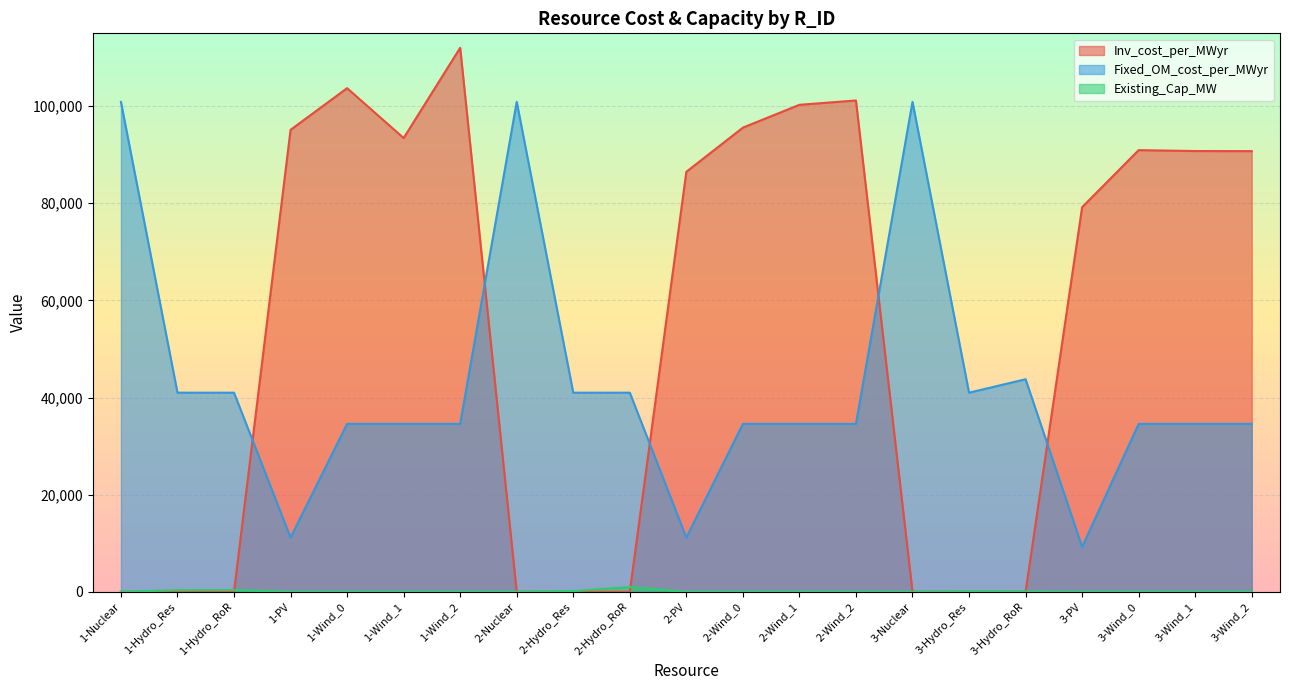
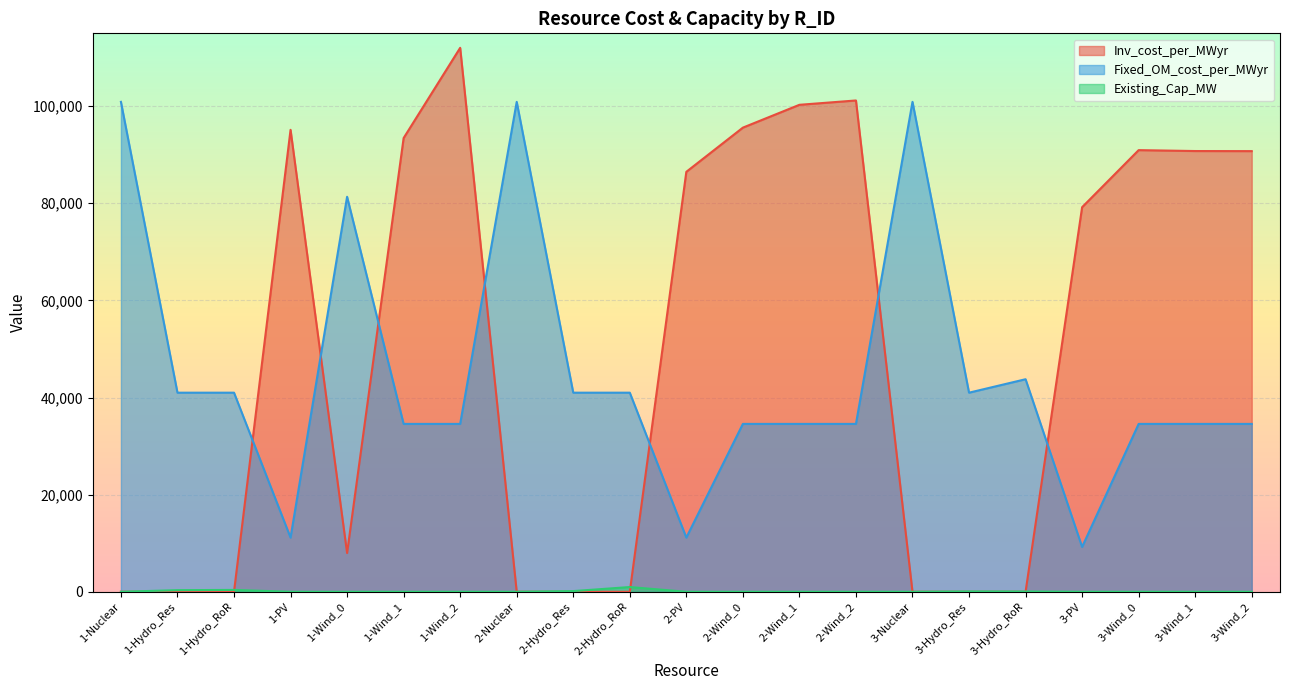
  {
    "Inv_cost_per_MWyr": {
      "1-PV": "95,000",
-     "1-Wind_0": "104,000",
+     "1-Wind_0": "8,000",
      "1-Wind_1": "93,000",
      "1-Wind_2": "112,000",
      "2-Hydro_RoR": "0",
      "2-PV": "86,000",
      "2-Wind_0": "96,000",
      "2-Wind_1": "100,000",
      "2-Wind_2": "101,000",
      "3-PV": "79,000",
      "3-Wind_0": "91,000",
      "3-Wind_1": "91,000",
      "3-Wind_2": "91,000"
    },
    "Fixed_OM_cost_per_MWyr": {
      "1-Nuclear": "101,000",
      "1-Hydro_Res": "41,000",
      "1-Hydro_RoR": "41,000",
      "1-PV": "11,000",
-     "1-Wind_0": "35,000",
+     "1-Wind_0": "81,000",
      "1-Wind_1": "35,000",
      "1-Wind_2": "35,000",
      "2-Nuclear": "101,000",
      "2-Hydro_Res": "41,000",
      "2-Hydro_RoR": "41,000",
      "2-PV": "11,000",
      "2-Wind_0": "35,000",
      "2-Wind_1": "35,000",
      "2-Wind_2": "35,000",
      "3-Nuclear": "101,000",
      "3-Hydro_Res": "41,000",
      "3-Hydro_RoR": "44,000",
      "3-PV": "9,000",
      "3-Wind_0": "35,000",
      "3-Wind_1": "35,000",
      "3-Wind_2": "35,000"
    },
    "Existing_Cap_MW": {
      "1-PV": "0",
      "1-Wind_0": "0",
      "1-Wind_1": "0",
      "1-Wind_2": "0",
      "2-Hydro_RoR": "1,000",
      "2-PV": "0",
      "2-Wind_0": "0",
      "2-Wind_1": "0",
      "2-Wind_2": "0",
      "3-PV": "0",
      "3-Wind_0": "0",
      "3-Wind_1": "0",
      "3-Wind_2": "0"
    }
  }
